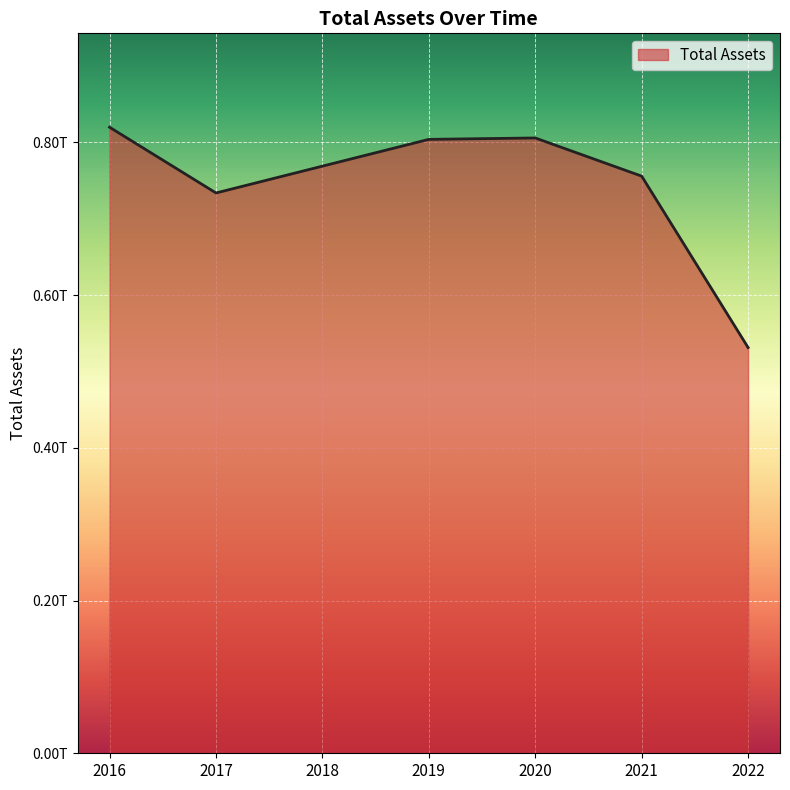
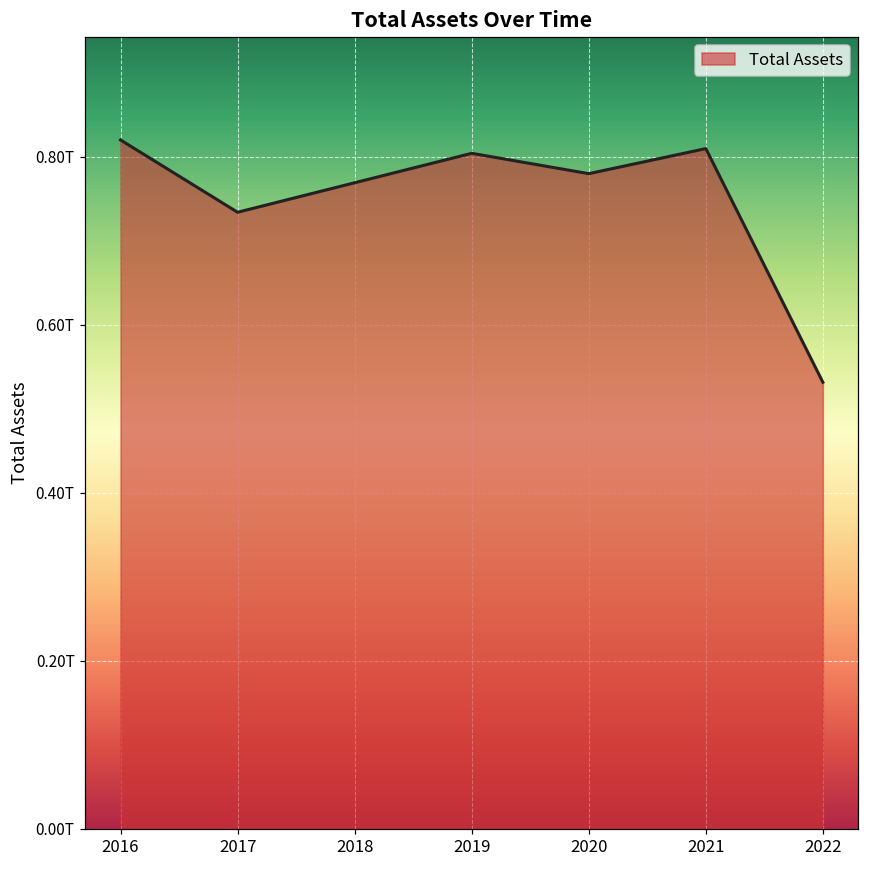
  {
    "2016": "0.82T",
    "2017": "0.73T",
    "2018": "0.77T",
    "2019": "0.80T",
-   "2020": "0.81T",
-   "2021": "0.76T",
+   "2020": "0.78T",
+   "2021": "0.81T",
    "2022": "0.53T"
  }
